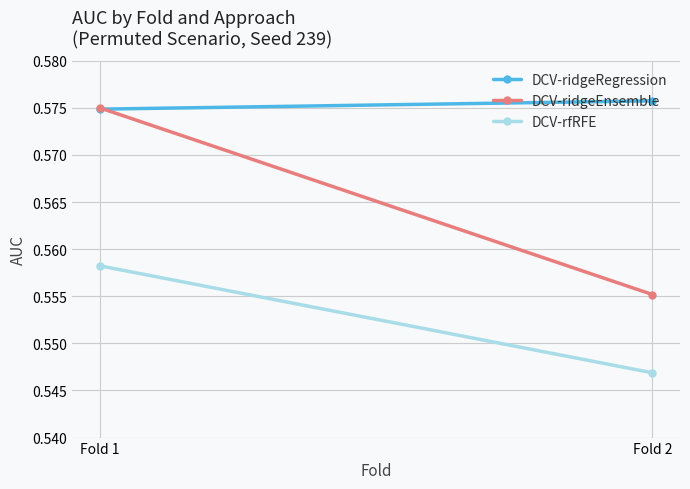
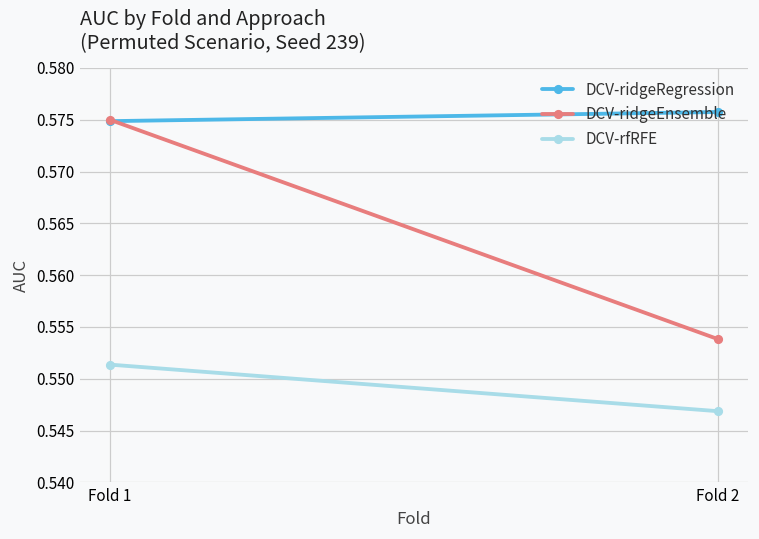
  {
    "DCV-ridgeRegression": {
      "Fold 2": 0.576
    },
    "DCV-ridgeEnsemble": {
-     "Fold 2": 0.555
+     "Fold 2": 0.554
    },
    "DCV-rfRFE": {
-     "Fold 1": 0.558,
+     "Fold 1": 0.551,
      "Fold 2": 0.547
    }
  }
